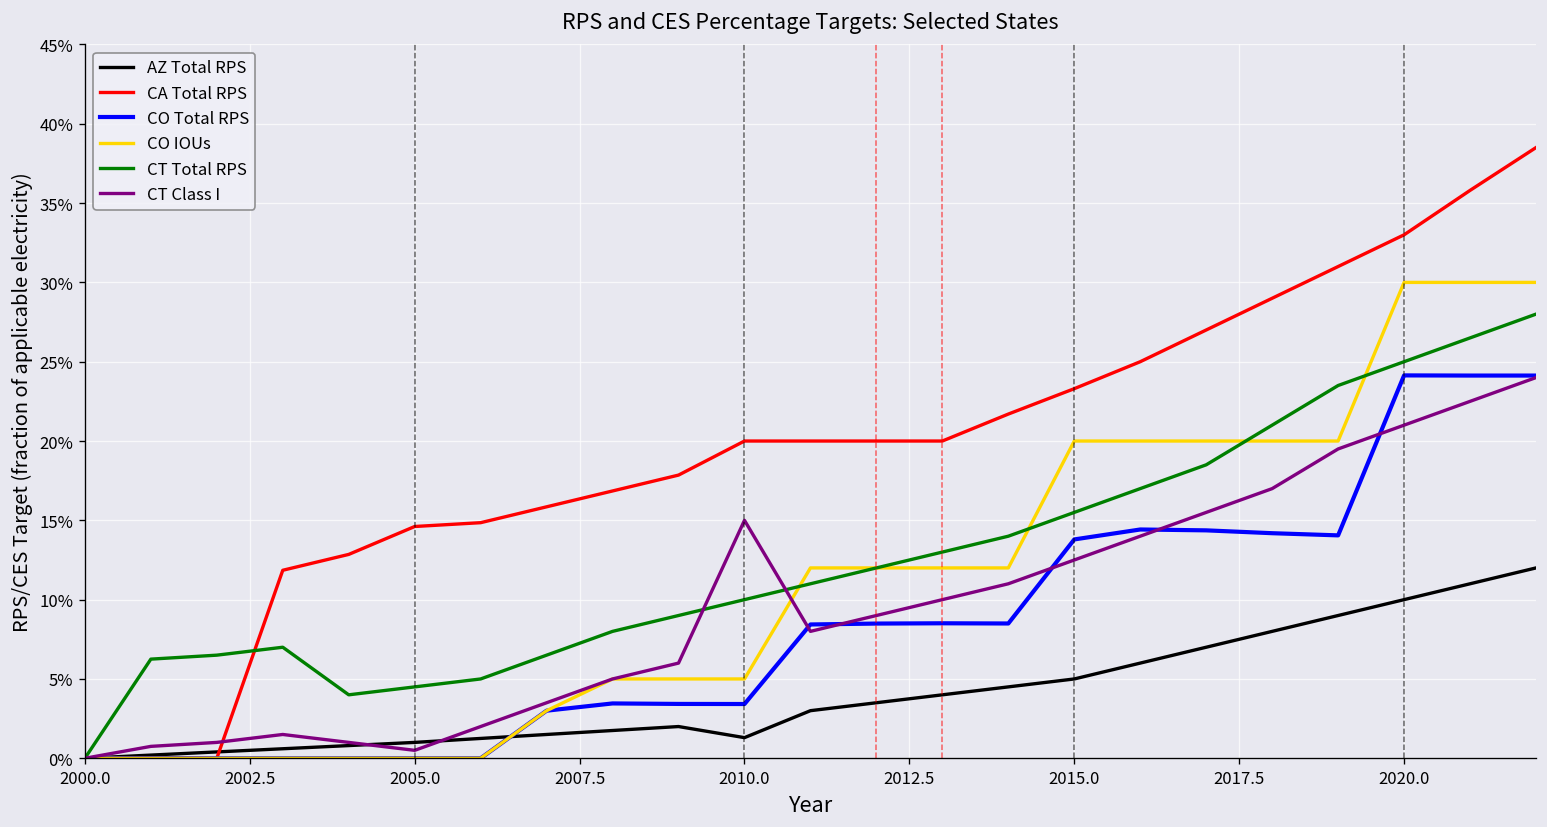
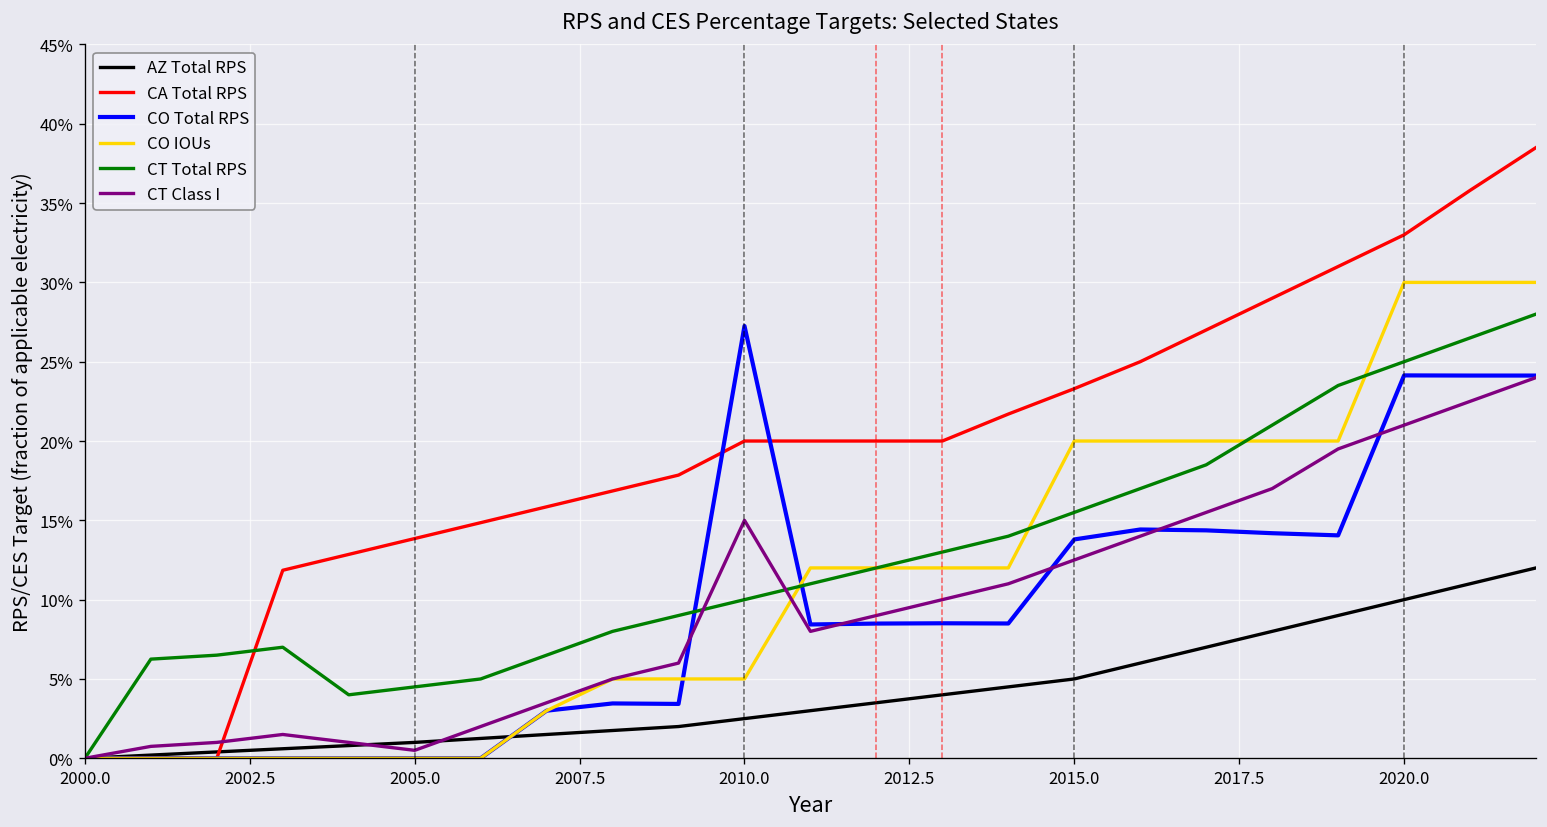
  {
    "AZ Total RPS": {
      "2005.0": "1.0%",
-     "2010.0": "1.3%",
+     "2010.0": "2.5%",
      "2015.0": "5.0%",
      "2020.0": "10.0%"
    },
    "CA Total RPS": {
-     "2005.0": "14.6%",
+     "2005.0": "13.9%",
      "2010.0": "20.0%",
      "2015.0": "23.3%",
      "2020.0": "33.0%"
    },
    "CO Total RPS": {
-     "2010.0": "3.4%",
+     "2010.0": "27.3%",
      "2015.0": "13.8%",
      "2020.0": "24.1%"
    },
    "CO IOUs": {
      "2010.0": "5.0%",
      "2015.0": "20.0%",
      "2020.0": "30.0%"
    },
    "CT Total RPS": {
      "2005.0": "4.5%",
      "2010.0": "10.0%",
      "2015.0": "15.5%",
      "2020.0": "25.0%"
    },
    "CT Class I": {
      "2005.0": "0.5%",
      "2010.0": "15.0%",
      "2015.0": "12.5%",
      "2020.0": "21.0%"
    }
  }
